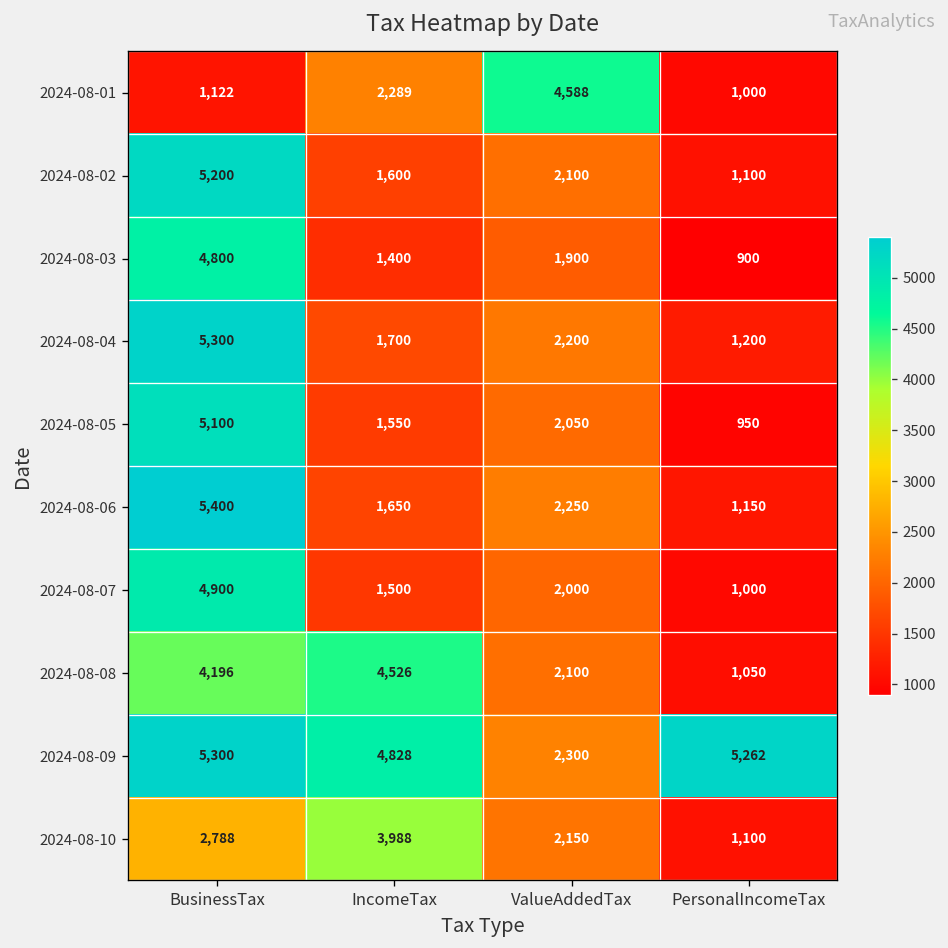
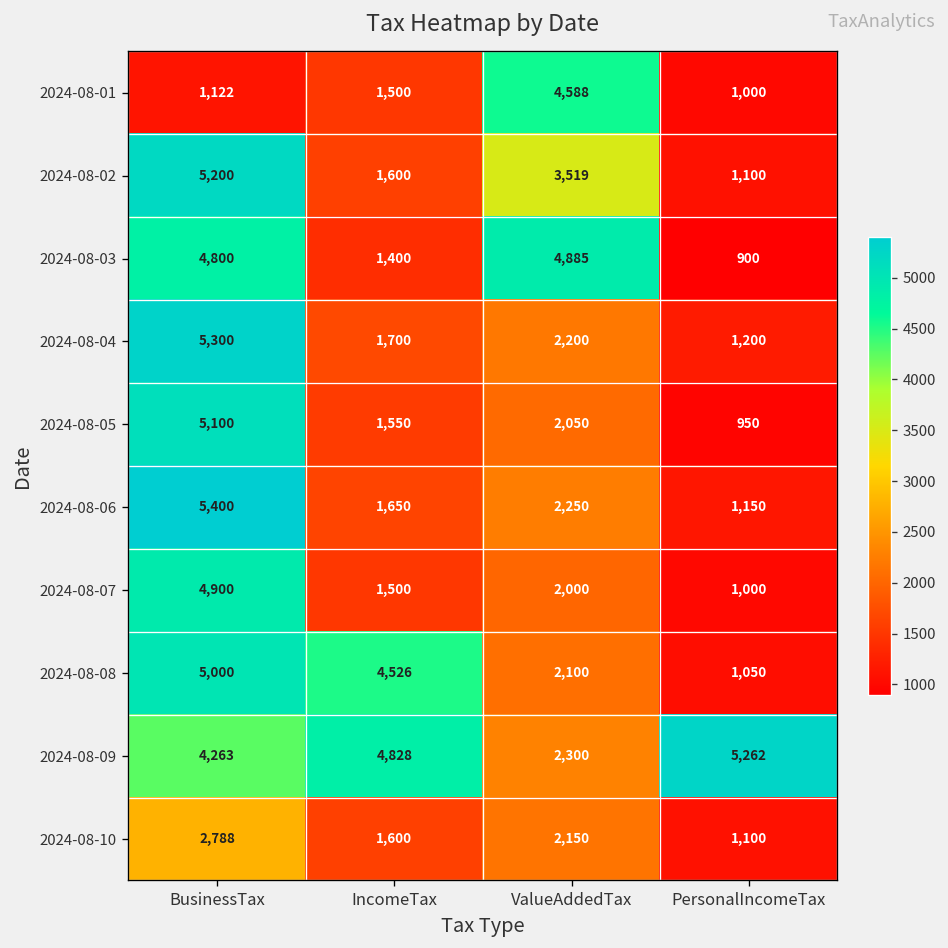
  {
    "2024-08-01": {
      "BusinessTax": "1,122",
-     "IncomeTax": "2,289",
+     "IncomeTax": "1,500",
      "ValueAddedTax": "4,588",
      "PersonalIncomeTax": "1,000"
    },
    "2024-08-02": {
      "BusinessTax": "5,200",
      "IncomeTax": "1,600",
-     "ValueAddedTax": "2,100",
+     "ValueAddedTax": "3,519",
      "PersonalIncomeTax": "1,100"
    },
    "2024-08-03": {
      "BusinessTax": "4,800",
      "IncomeTax": "1,400",
-     "ValueAddedTax": "1,900",
+     "ValueAddedTax": "4,885",
      "PersonalIncomeTax": "900"
    },
    "2024-08-04": {
      "BusinessTax": "5,300",
      "IncomeTax": "1,700",
      "ValueAddedTax": "2,200",
      "PersonalIncomeTax": "1,200"
    },
    "2024-08-05": {
      "BusinessTax": "5,100",
      "IncomeTax": "1,550",
      "ValueAddedTax": "2,050",
      "PersonalIncomeTax": "950"
    },
    "2024-08-06": {
      "BusinessTax": "5,400",
      "IncomeTax": "1,650",
      "ValueAddedTax": "2,250",
      "PersonalIncomeTax": "1,150"
    },
    "2024-08-07": {
      "BusinessTax": "4,900",
      "IncomeTax": "1,500",
      "ValueAddedTax": "2,000",
      "PersonalIncomeTax": "1,000"
    },
    "2024-08-08": {
-     "BusinessTax": "4,196",
+     "BusinessTax": "5,000",
      "IncomeTax": "4,526",
      "ValueAddedTax": "2,100",
      "PersonalIncomeTax": "1,050"
    },
    "2024-08-09": {
-     "BusinessTax": "5,300",
+     "BusinessTax": "4,263",
      "IncomeTax": "4,828",
      "ValueAddedTax": "2,300",
      "PersonalIncomeTax": "5,262"
    },
    "2024-08-10": {
      "BusinessTax": "2,788",
-     "IncomeTax": "3,988",
+     "IncomeTax": "1,600",
      "ValueAddedTax": "2,150",
      "PersonalIncomeTax": "1,100"
    }
  }
